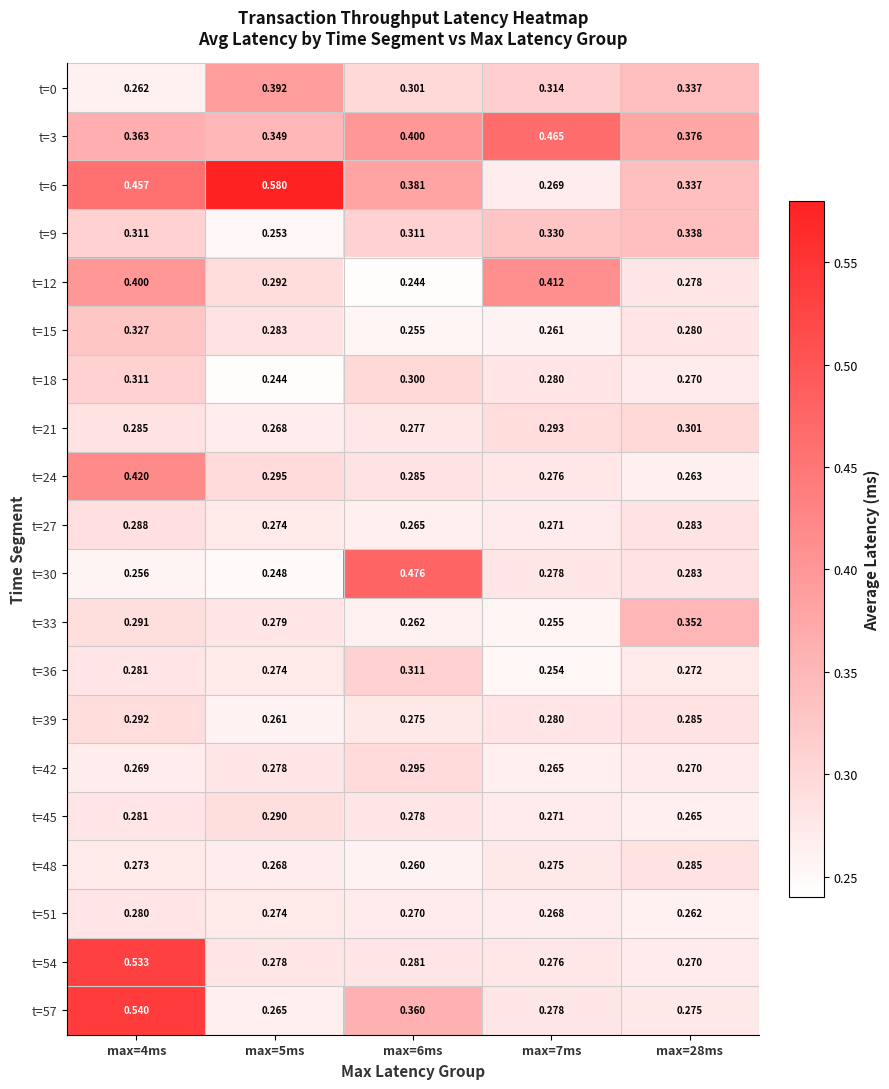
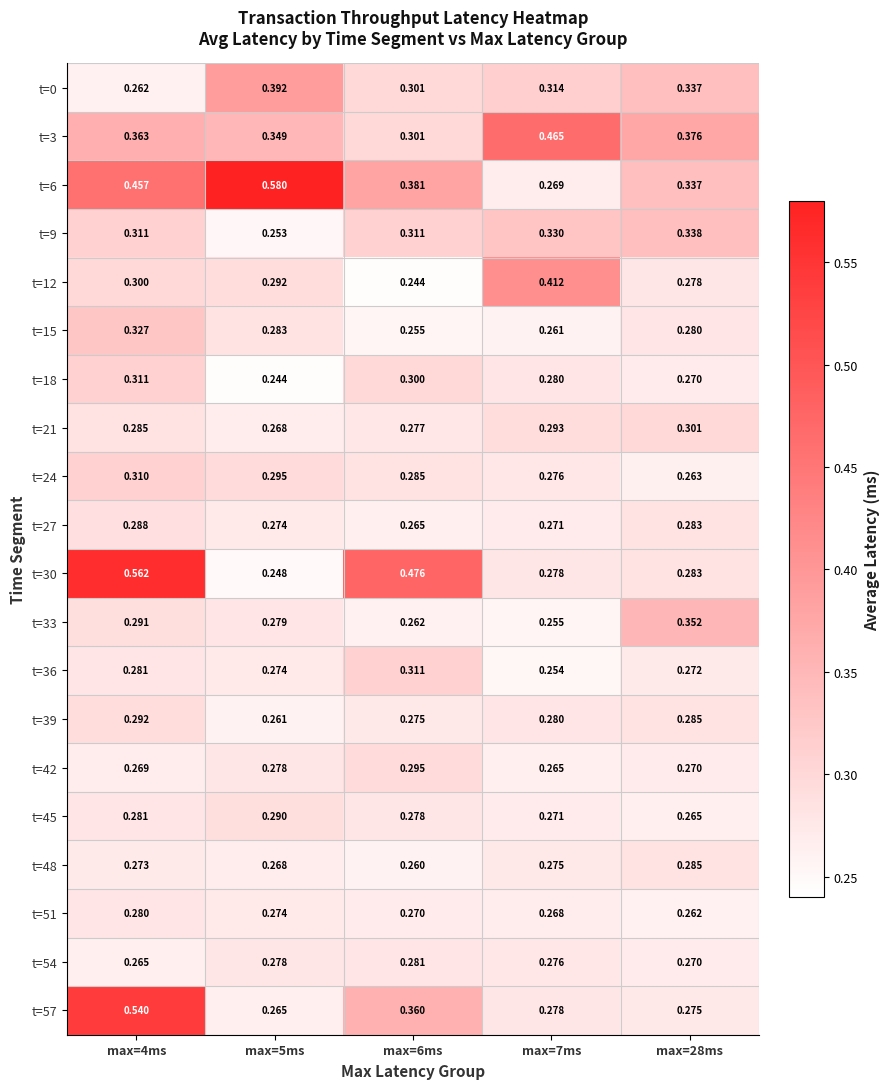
  {
    "t=0": {
      "max=4ms": 0.262,
      "max=5ms": 0.392,
      "max=6ms": 0.301,
      "max=7ms": 0.314,
      "max=28ms": 0.337
    },
    "t=3": {
      "max=4ms": 0.363,
      "max=5ms": 0.349,
-     "max=6ms": 0.400,
+     "max=6ms": 0.301,
      "max=7ms": 0.465,
      "max=28ms": 0.376
    },
    "t=6": {
      "max=4ms": 0.457,
      "max=5ms": 0.580,
      "max=6ms": 0.381,
      "max=7ms": 0.269,
      "max=28ms": 0.337
    },
    "t=9": {
      "max=4ms": 0.311,
      "max=5ms": 0.253,
      "max=6ms": 0.311,
      "max=7ms": 0.330,
      "max=28ms": 0.338
    },
    "t=12": {
-     "max=4ms": 0.400,
+     "max=4ms": 0.300,
      "max=5ms": 0.292,
      "max=6ms": 0.244,
      "max=7ms": 0.412,
      "max=28ms": 0.278
    },
    "t=15": {
      "max=4ms": 0.327,
      "max=5ms": 0.283,
      "max=6ms": 0.255,
      "max=7ms": 0.261,
      "max=28ms": 0.280
    },
    "t=18": {
      "max=4ms": 0.311,
      "max=5ms": 0.244,
      "max=6ms": 0.300,
      "max=7ms": 0.280,
      "max=28ms": 0.270
    },
    "t=21": {
      "max=4ms": 0.285,
      "max=5ms": 0.268,
      "max=6ms": 0.277,
      "max=7ms": 0.293,
      "max=28ms": 0.301
    },
    "t=24": {
-     "max=4ms": 0.420,
+     "max=4ms": 0.310,
      "max=5ms": 0.295,
      "max=6ms": 0.285,
      "max=7ms": 0.276,
      "max=28ms": 0.263
    },
    "t=27": {
      "max=4ms": 0.288,
      "max=5ms": 0.274,
      "max=6ms": 0.265,
      "max=7ms": 0.271,
      "max=28ms": 0.283
    },
    "t=30": {
-     "max=4ms": 0.256,
+     "max=4ms": 0.562,
      "max=5ms": 0.248,
      "max=6ms": 0.476,
      "max=7ms": 0.278,
      "max=28ms": 0.283
    },
    "t=33": {
      "max=4ms": 0.291,
      "max=5ms": 0.279,
      "max=6ms": 0.262,
      "max=7ms": 0.255,
      "max=28ms": 0.352
    },
    "t=36": {
      "max=4ms": 0.281,
      "max=5ms": 0.274,
      "max=6ms": 0.311,
      "max=7ms": 0.254,
      "max=28ms": 0.272
    },
    "t=39": {
      "max=4ms": 0.292,
      "max=5ms": 0.261,
      "max=6ms": 0.275,
      "max=7ms": 0.280,
      "max=28ms": 0.285
    },
    "t=42": {
      "max=4ms": 0.269,
      "max=5ms": 0.278,
      "max=6ms": 0.295,
      "max=7ms": 0.265,
      "max=28ms": 0.270
    },
    "t=45": {
      "max=4ms": 0.281,
      "max=5ms": 0.290,
      "max=6ms": 0.278,
      "max=7ms": 0.271,
      "max=28ms": 0.265
    },
    "t=48": {
      "max=4ms": 0.273,
      "max=5ms": 0.268,
      "max=6ms": 0.260,
      "max=7ms": 0.275,
      "max=28ms": 0.285
    },
    "t=51": {
      "max=4ms": 0.280,
      "max=5ms": 0.274,
      "max=6ms": 0.270,
      "max=7ms": 0.268,
      "max=28ms": 0.262
    },
    "t=54": {
-     "max=4ms": 0.533,
+     "max=4ms": 0.265,
      "max=5ms": 0.278,
      "max=6ms": 0.281,
      "max=7ms": 0.276,
      "max=28ms": 0.270
    },
    "t=57": {
      "max=4ms": 0.540,
      "max=5ms": 0.265,
      "max=6ms": 0.360,
      "max=7ms": 0.278,
      "max=28ms": 0.275
    }
  }
